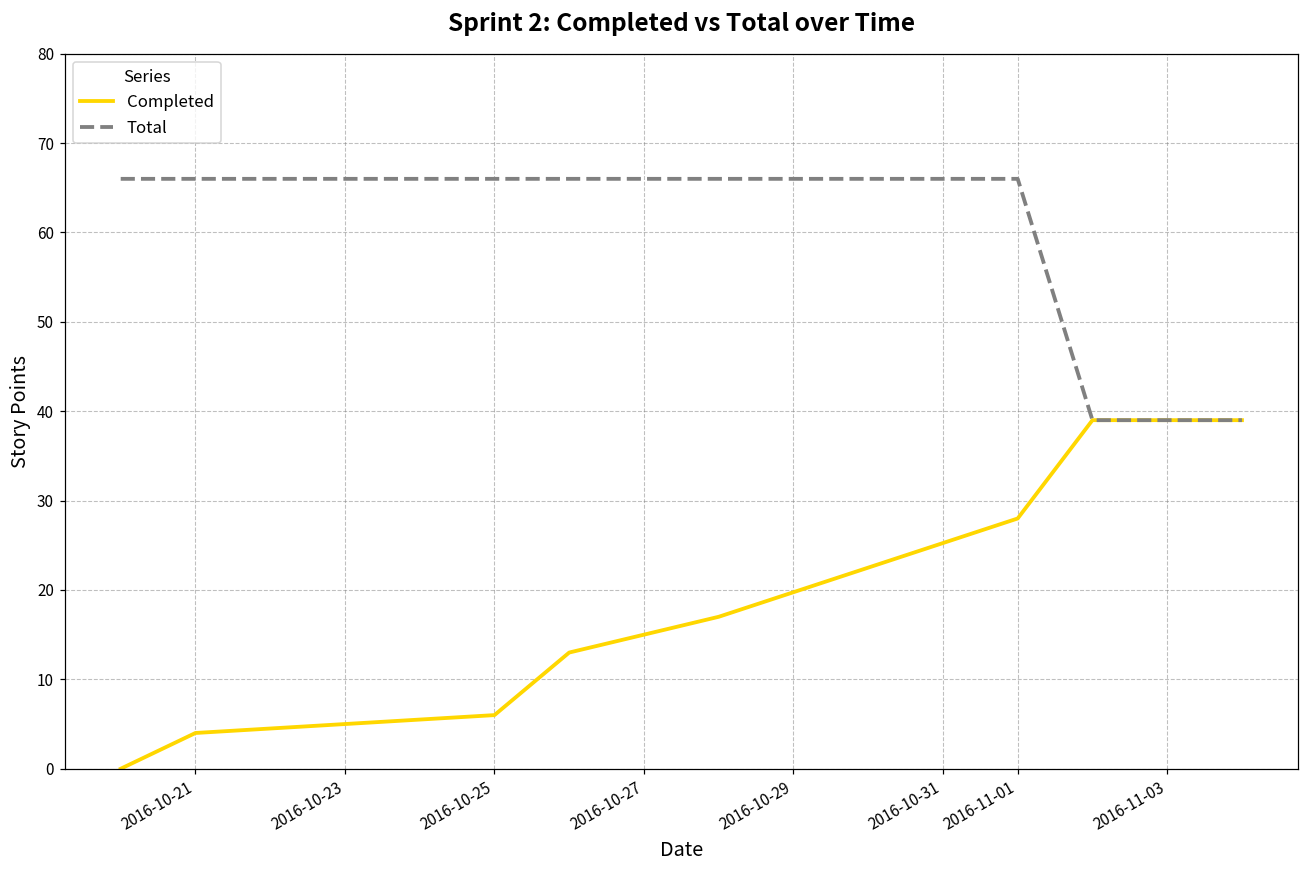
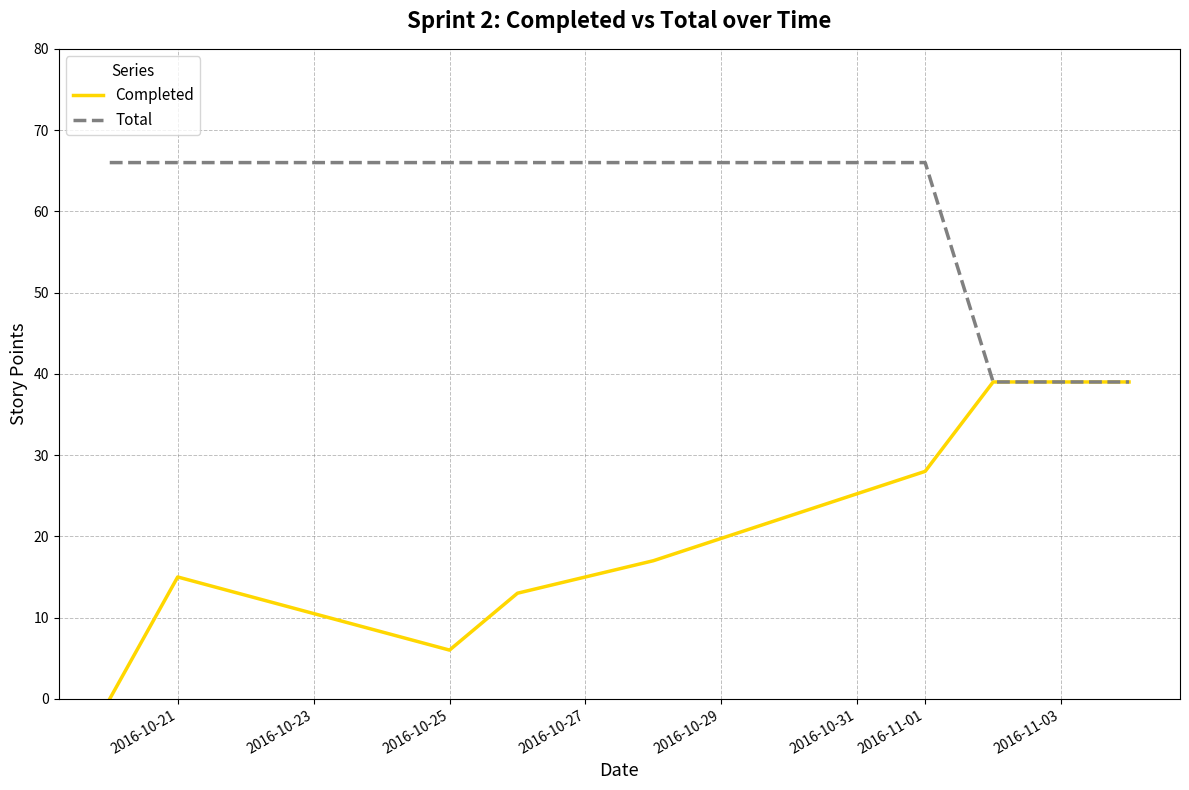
  {
    "Completed": {
-     "2016-10-21": 4,
+     "2016-10-21": 15,
      "2016-10-25": 6,
      "2016-11-01": 28
    },
    "Total": {
      "2016-10-21": 66,
      "2016-10-25": 66,
      "2016-11-01": 66
    }
  }
